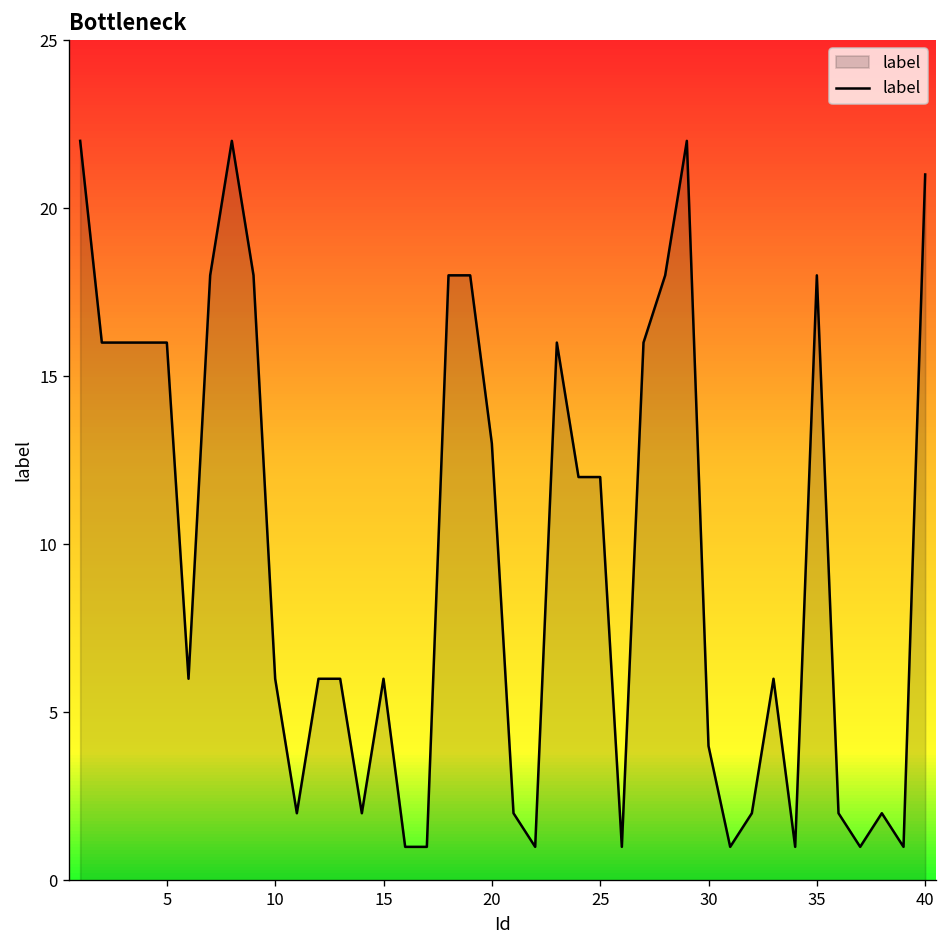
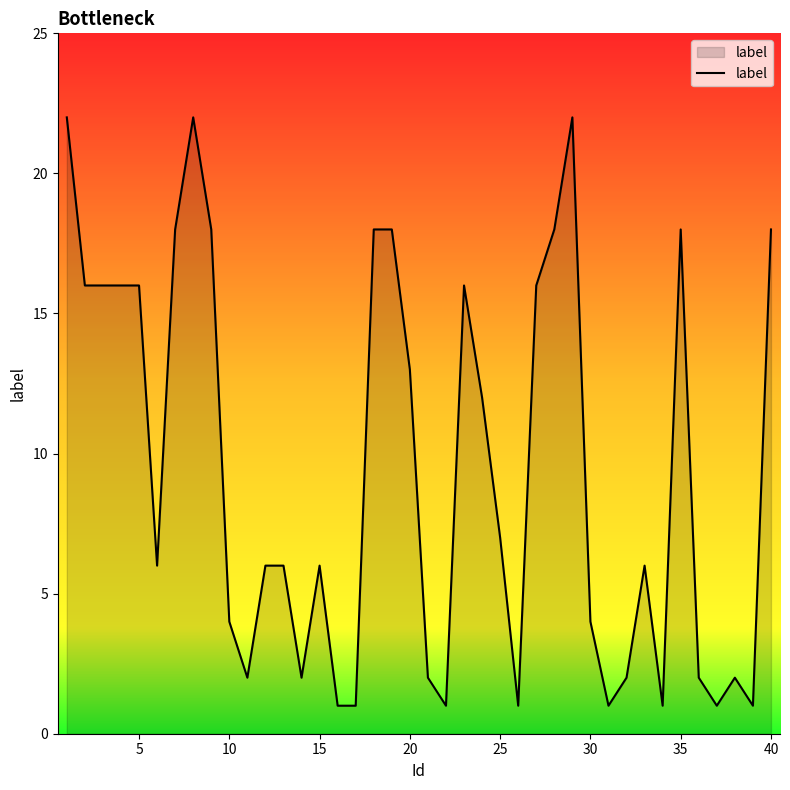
  {
    "5": 16,
-   "10": 6,
+   "10": 4,
    "15": 6,
    "20": 13,
-   "25": 12,
+   "25": 7,
    "30": 4,
    "35": 18,
-   "40": 21
+   "40": 18
  }
